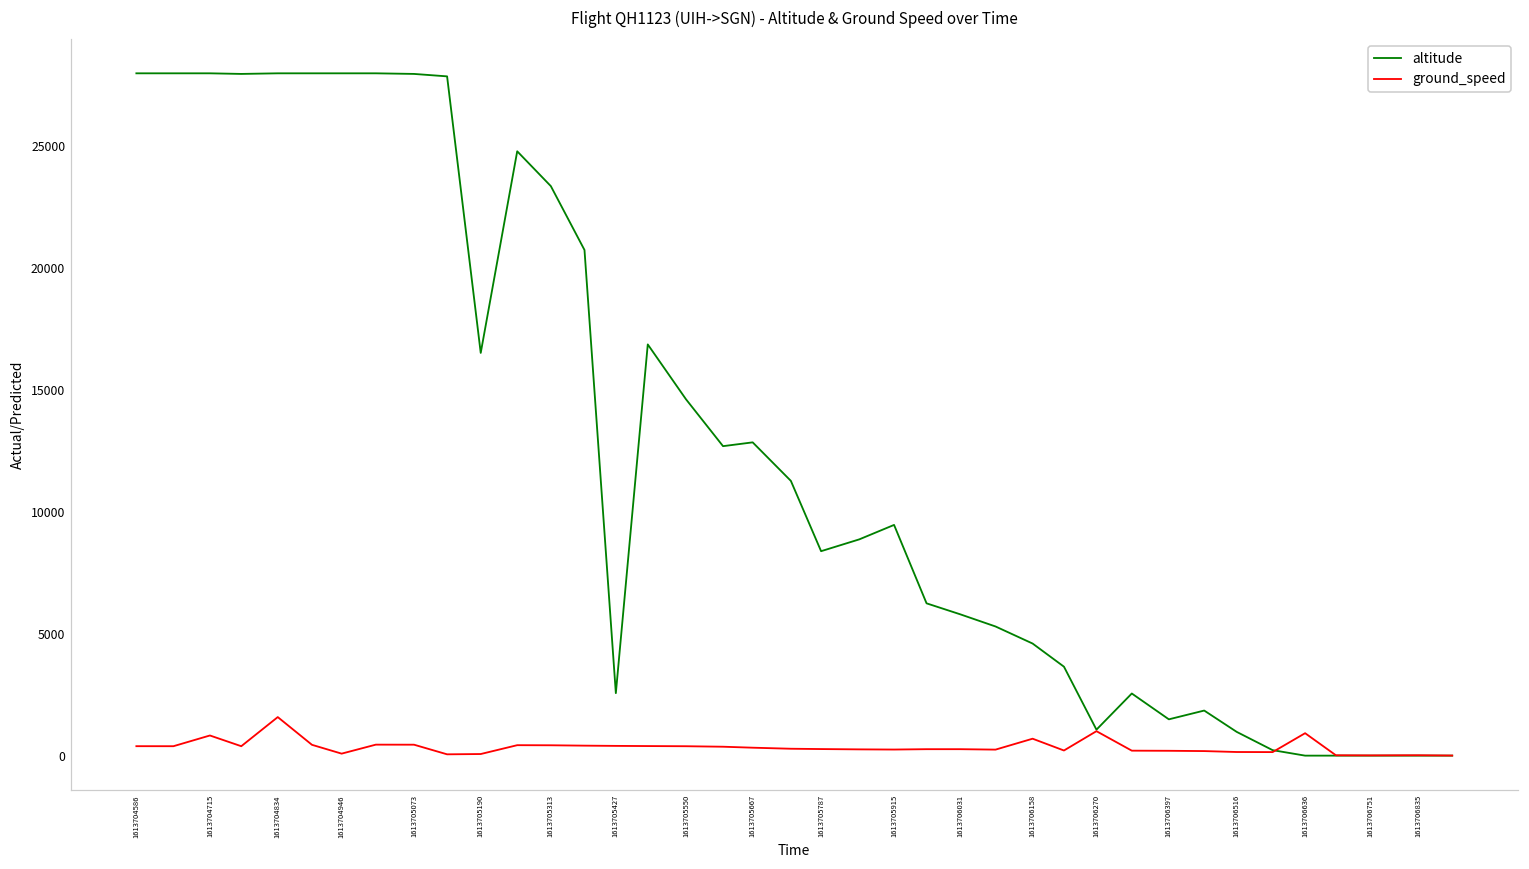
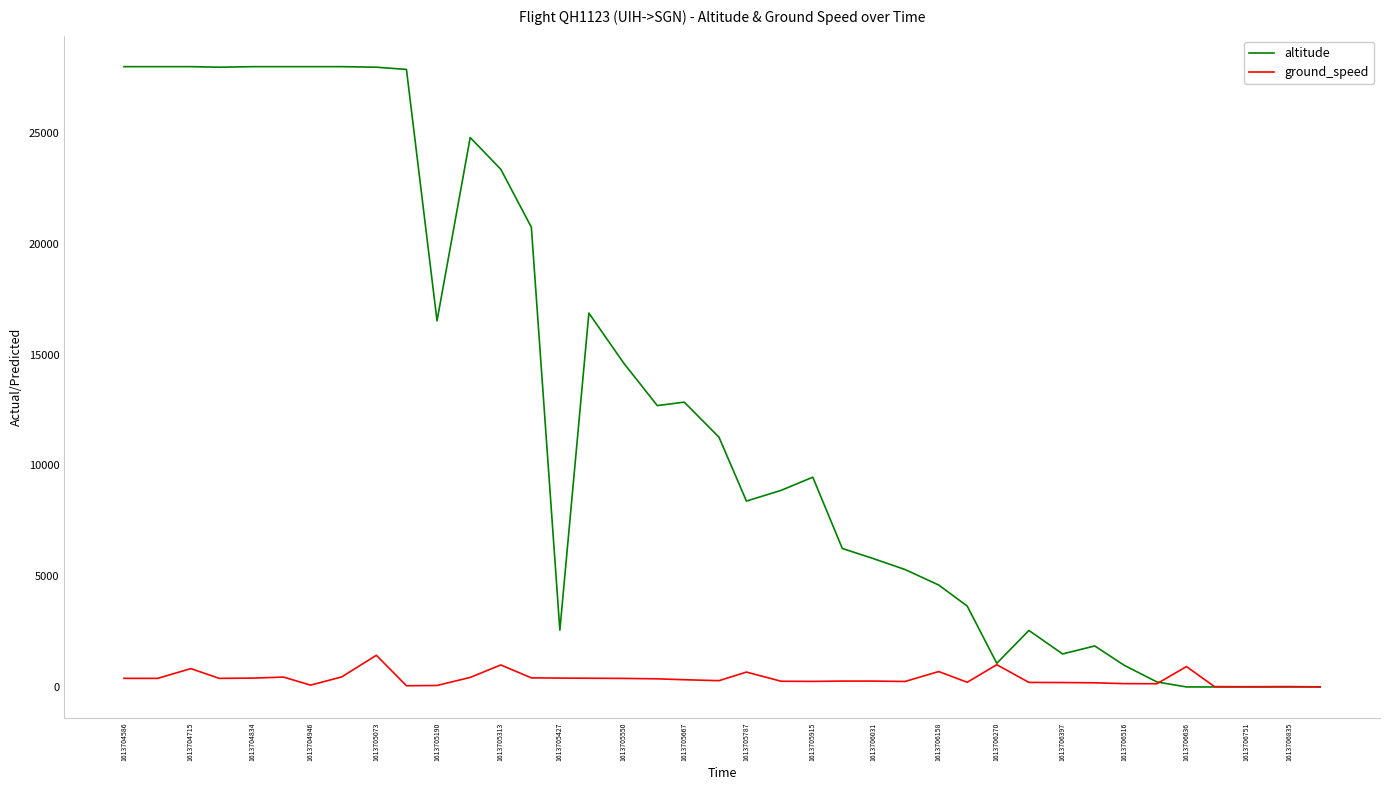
  {
    "altitude": {
      "1613704586": 28000,
      "1613704715": 28000,
      "1613704834": 28000,
      "1613704946": 28000,
      "1613705073": 28000,
      "1613705190": 16500,
      "1613705313": 23400,
      "1613705427": 2600,
      "1613705550": 14600,
      "1613705667": 12900,
      "1613705787": 8400,
      "1613705915": 9500,
      "1613706031": 5800,
      "1613706158": 4600,
      "1613706397": 1500,
      "1613706516": 1000,
      "1613706636": 0
    },
    "ground_speed": {
      "1613704586": 400,
      "1613704715": 800,
-     "1613704834": 1600,
+     "1613704834": 400,
      "1613704946": 100,
-     "1613705073": 400,
+     "1613705073": 1400,
      "1613705190": 100,
-     "1613705313": 400,
+     "1613705313": 1000,
      "1613705427": 400,
      "1613705550": 400,
      "1613705667": 300,
-     "1613705787": 300,
+     "1613705787": 700,
      "1613705915": 300,
      "1613706031": 300,
      "1613706158": 700,
      "1613706397": 200,
      "1613706516": 100,
      "1613706636": 900
    }
  }
